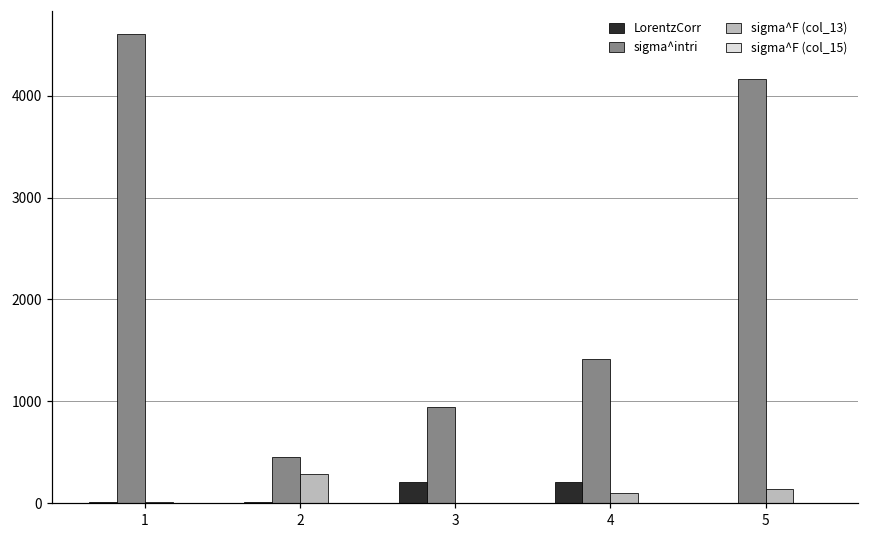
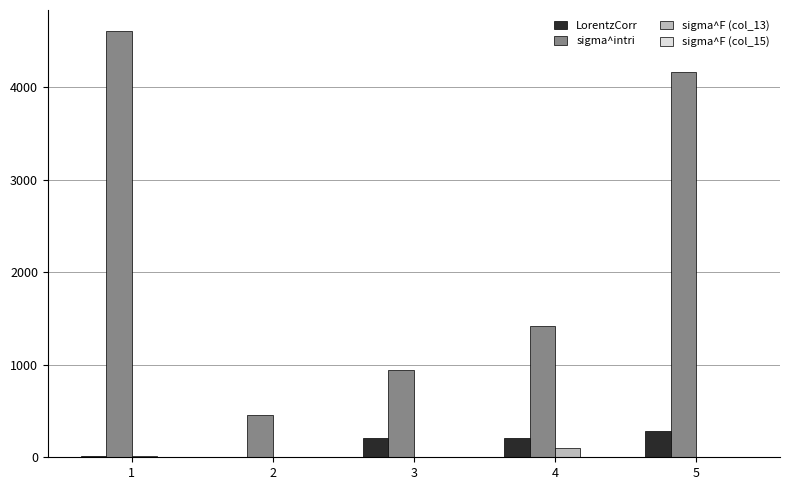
  {
    "LorentzCorr": {
      "3": 200,
      "4": 200,
-     "5": 0
+     "5": 300
    },
    "sigma^intri": {
      "1": 4600,
      "2": 500,
      "3": 900,
      "4": 1400,
      "5": 4200
    },
    "sigma^F (col_13)": {
-     "2": 300,
+     "2": 0,
      "4": 100,
-     "5": 100
+     "5": 0
    }
  }
